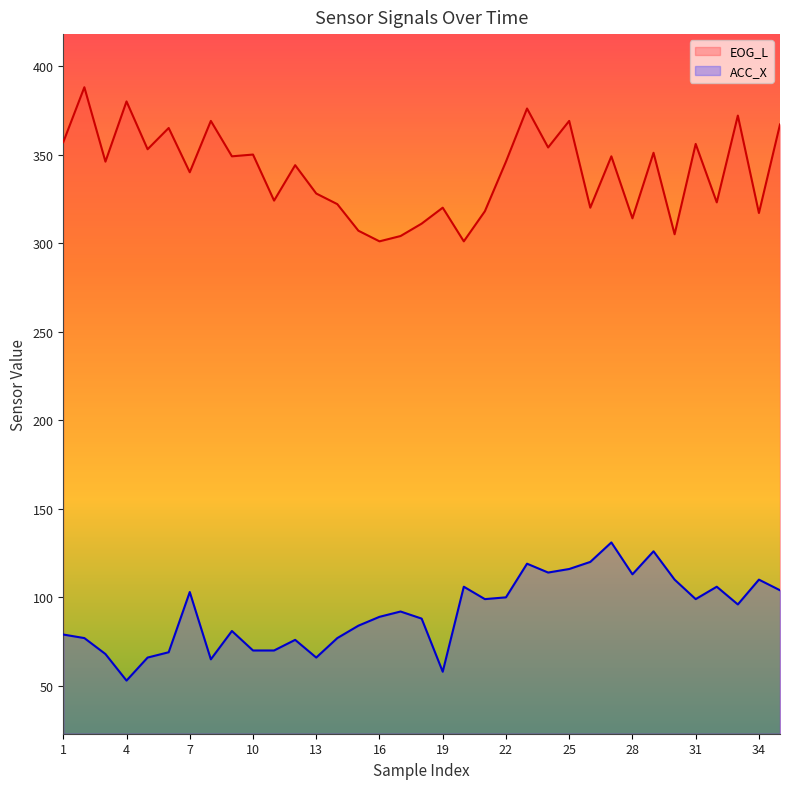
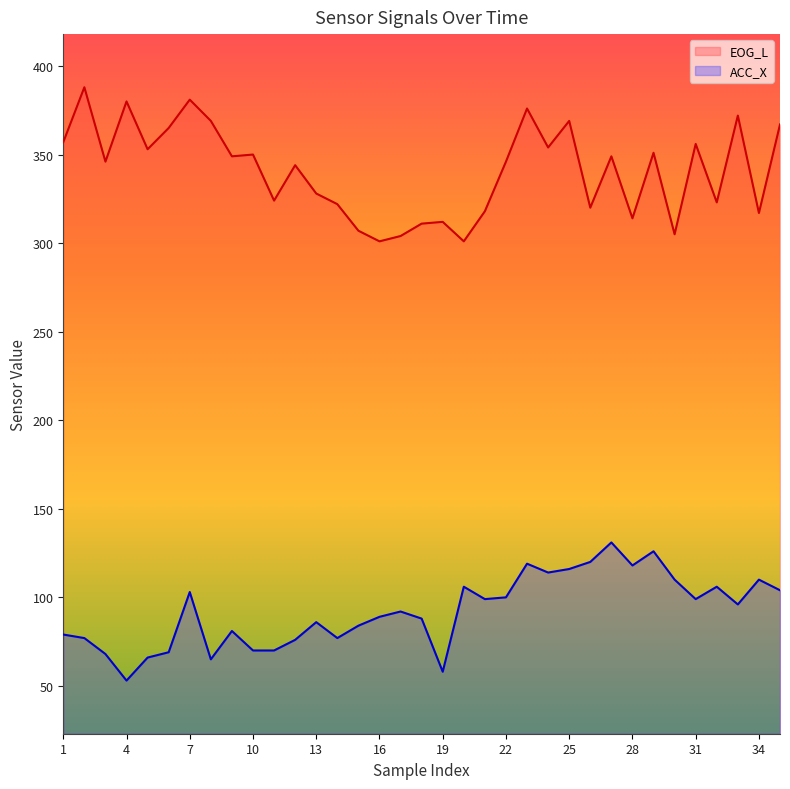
  {
    "EOG_L": {
      "1": 357,
      "4": 380,
-     "7": 340,
+     "7": 381,
      "10": 350,
      "13": 328,
      "16": 301,
-     "19": 320,
+     "19": 312,
      "22": 346,
      "25": 369,
      "28": 314,
      "31": 356,
      "34": 317
    },
    "ACC_X": {
      "1": 79,
      "4": 53,
      "7": 103,
      "10": 70,
-     "13": 66,
+     "13": 86,
      "16": 89,
      "19": 58,
      "22": 100,
      "25": 116,
-     "28": 113,
+     "28": 118,
      "31": 99,
      "34": 110
    }
  }
